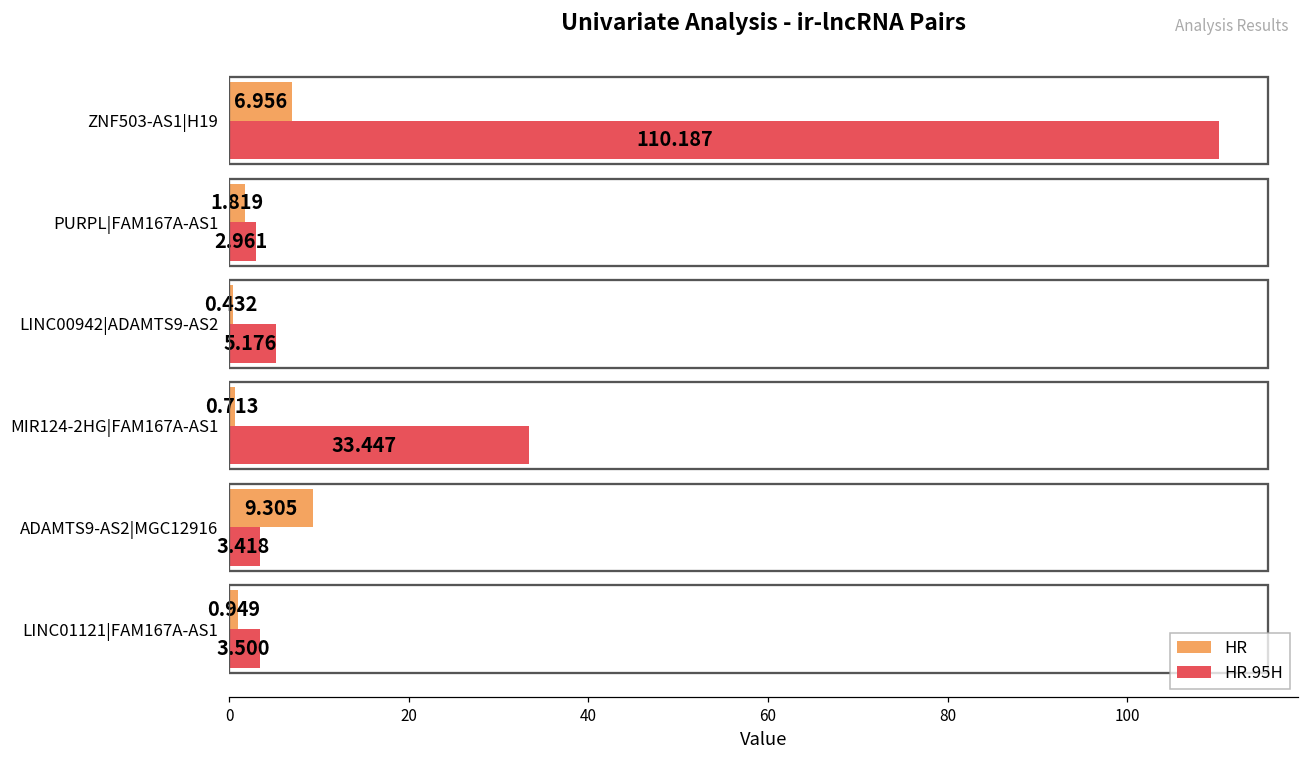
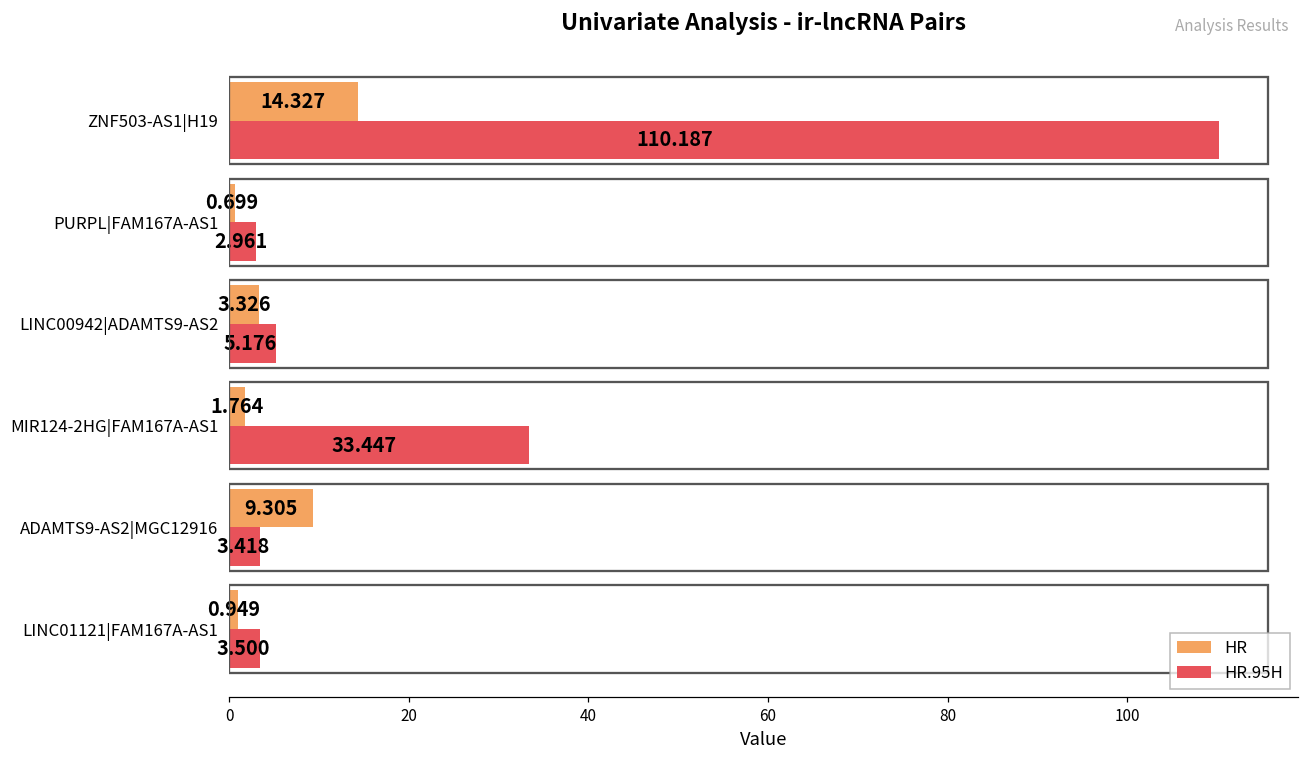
  {
    "HR": {
-     "ZNF503-AS1|H19": 6.956,
-     "PURPL|FAM167A-AS1": 1.819,
-     "LINC00942|ADAMTS9-AS2": 0.432,
-     "MIR124-2HG|FAM167A-AS1": 0.713,
+     "ZNF503-AS1|H19": 14.327,
+     "PURPL|FAM167A-AS1": 0.699,
+     "LINC00942|ADAMTS9-AS2": 3.326,
+     "MIR124-2HG|FAM167A-AS1": 1.764,
      "ADAMTS9-AS2|MGC12916": 9.305,
      "LINC01121|FAM167A-AS1": 0.949
    },
    "HR.95H": {
      "ZNF503-AS1|H19": 110.187,
      "PURPL|FAM167A-AS1": 2.961,
      "LINC00942|ADAMTS9-AS2": 5.176,
      "MIR124-2HG|FAM167A-AS1": 33.447,
      "ADAMTS9-AS2|MGC12916": 3.418,
      "LINC01121|FAM167A-AS1": 3.500
    }
  }
